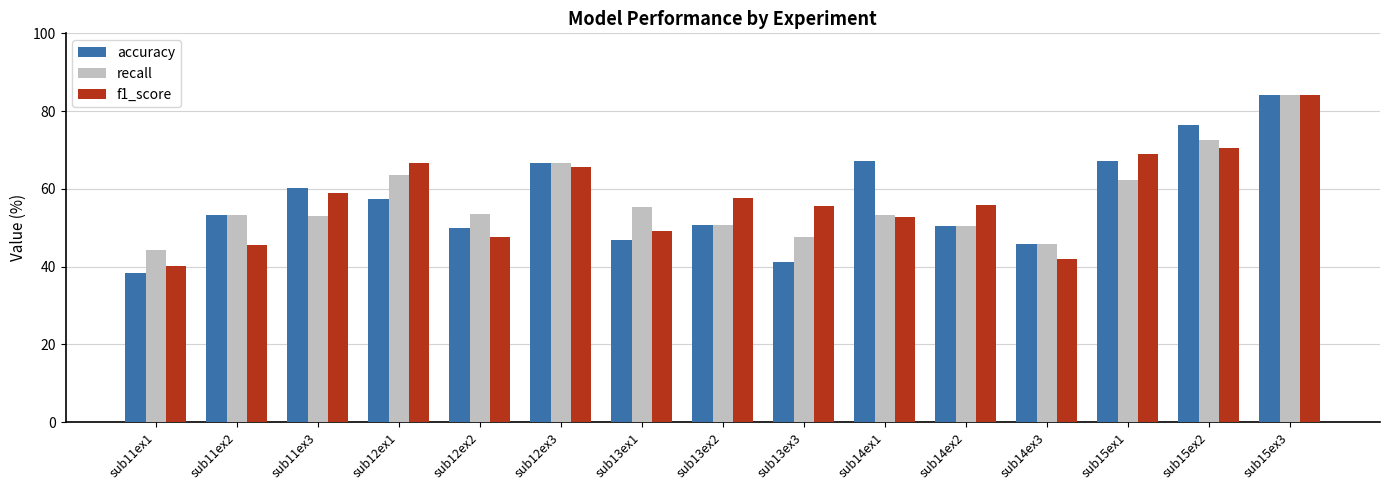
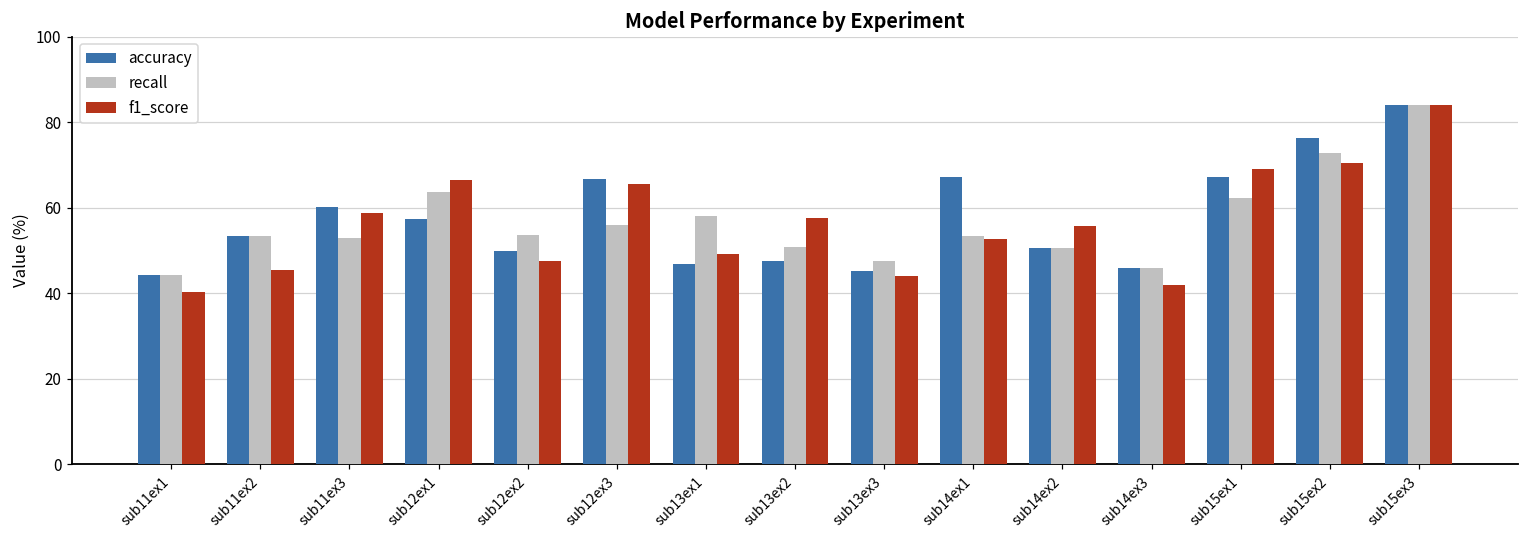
  {
    "accuracy": {
-     "sub11ex1": 38,
+     "sub11ex1": 44,
      "sub11ex2": 53,
      "sub11ex3": 60,
      "sub12ex1": 57,
      "sub12ex2": 50,
      "sub12ex3": 67,
      "sub13ex1": 47,
-     "sub13ex2": 51,
-     "sub13ex3": 41,
+     "sub13ex2": 48,
+     "sub13ex3": 45,
      "sub14ex1": 67,
      "sub14ex2": 51,
      "sub14ex3": 46,
      "sub15ex1": 67,
      "sub15ex2": 76,
      "sub15ex3": 84
    },
    "recall": {
      "sub11ex1": 44,
      "sub11ex2": 53,
      "sub11ex3": 53,
      "sub12ex1": 64,
      "sub12ex2": 54,
-     "sub12ex3": 67,
-     "sub13ex1": 55,
+     "sub12ex3": 56,
+     "sub13ex1": 58,
      "sub13ex2": 51,
      "sub13ex3": 48,
      "sub14ex1": 53,
      "sub14ex2": 51,
      "sub14ex3": 46,
      "sub15ex1": 62,
      "sub15ex2": 73,
      "sub15ex3": 84
    },
    "f1_score": {
      "sub11ex1": 40,
      "sub11ex2": 46,
      "sub11ex3": 59,
      "sub12ex1": 67,
      "sub12ex2": 47,
      "sub12ex3": 66,
      "sub13ex1": 49,
      "sub13ex2": 58,
-     "sub13ex3": 56,
+     "sub13ex3": 44,
      "sub14ex1": 53,
      "sub14ex2": 56,
      "sub14ex3": 42,
      "sub15ex1": 69,
      "sub15ex2": 71,
      "sub15ex3": 84
    }
  }
